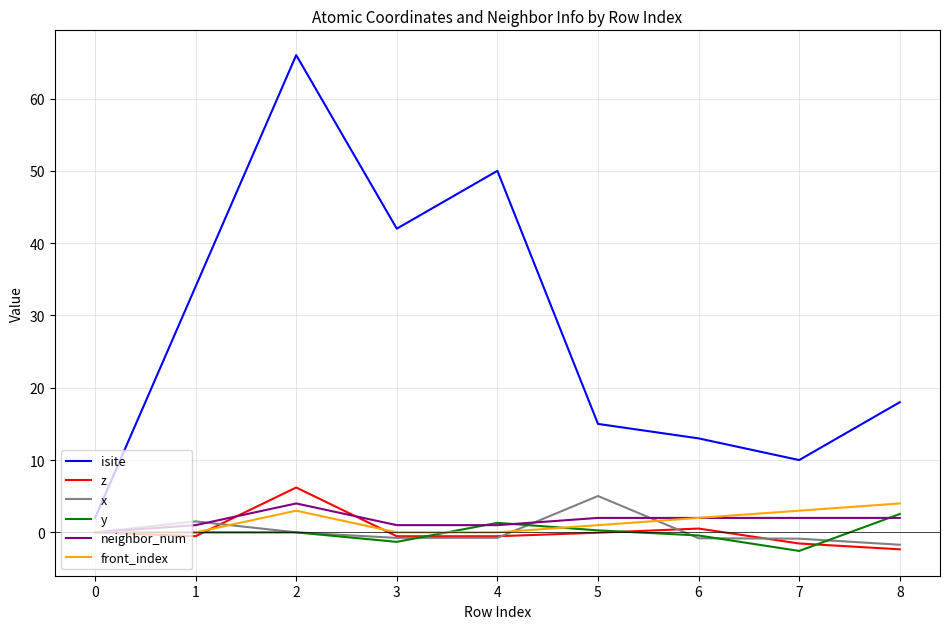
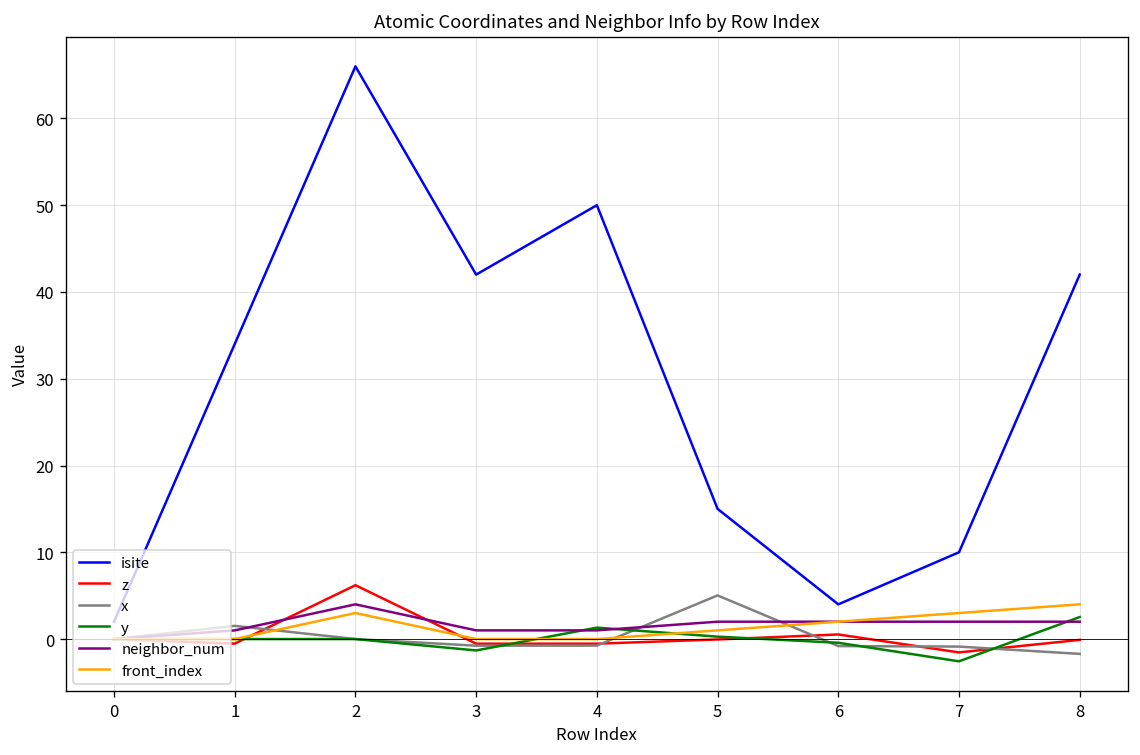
  {
    "isite": {
      "1": 34,
      "2": 66,
      "3": 42,
      "4": 50,
      "5": 15,
-     "6": 13,
+     "6": 4,
      "7": 10,
-     "8": 18
+     "8": 42
    },
    "z": {
      "1": -1,
      "2": 6,
      "6": 1,
      "7": -2,
-     "8": -2
+     "8": 0
    },
    "x": {
      "1": 2,
      "5": 5,
      "6": -1,
      "7": -1,
      "8": -2
    },
    "y": {
      "3": -1,
      "6": 0,
      "7": -3,
      "8": 3
    },
    "neighbor_num": {
      "1": 1,
      "2": 4,
      "3": 1,
      "5": 2,
      "7": 2,
      "8": 2
    },
    "front_index": {
      "2": 3,
      "3": 0,
      "4": 0,
      "5": 1,
      "7": 3,
      "8": 4
    }
  }
